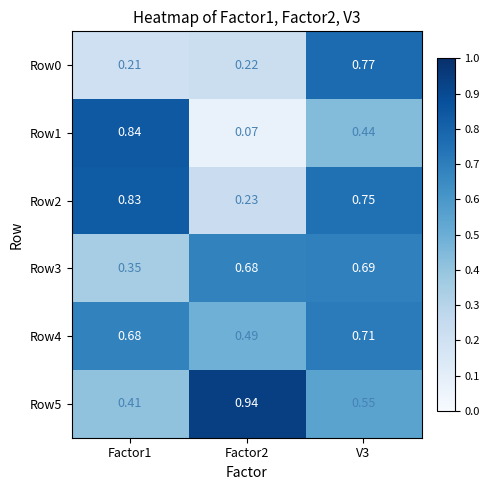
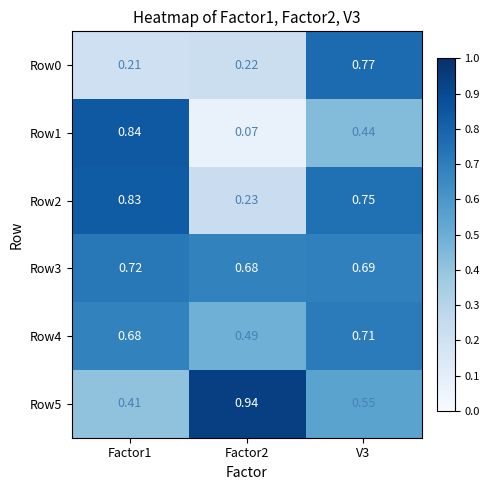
  {
    "Row0": {
      "Factor1": 0.21,
      "Factor2": 0.22,
      "V3": 0.77
    },
    "Row1": {
      "Factor1": 0.84,
      "Factor2": 0.07,
      "V3": 0.44
    },
    "Row2": {
      "Factor1": 0.83,
      "Factor2": 0.23,
      "V3": 0.75
    },
    "Row3": {
-     "Factor1": 0.35,
+     "Factor1": 0.72,
      "Factor2": 0.68,
      "V3": 0.69
    },
    "Row4": {
      "Factor1": 0.68,
      "V3": 0.71
    },
    "Row5": {
      "Factor1": 0.41,
      "Factor2": 0.94
    }
  }
